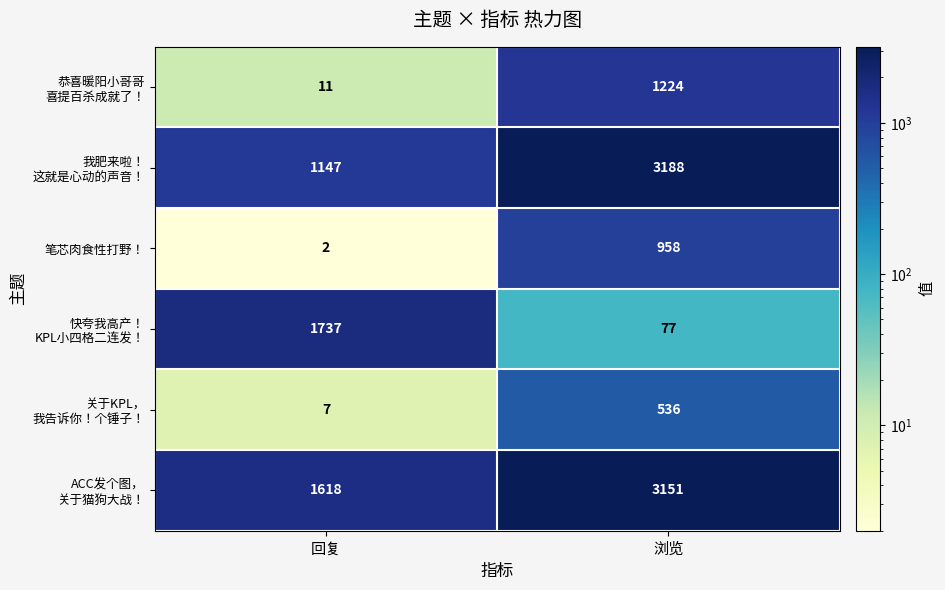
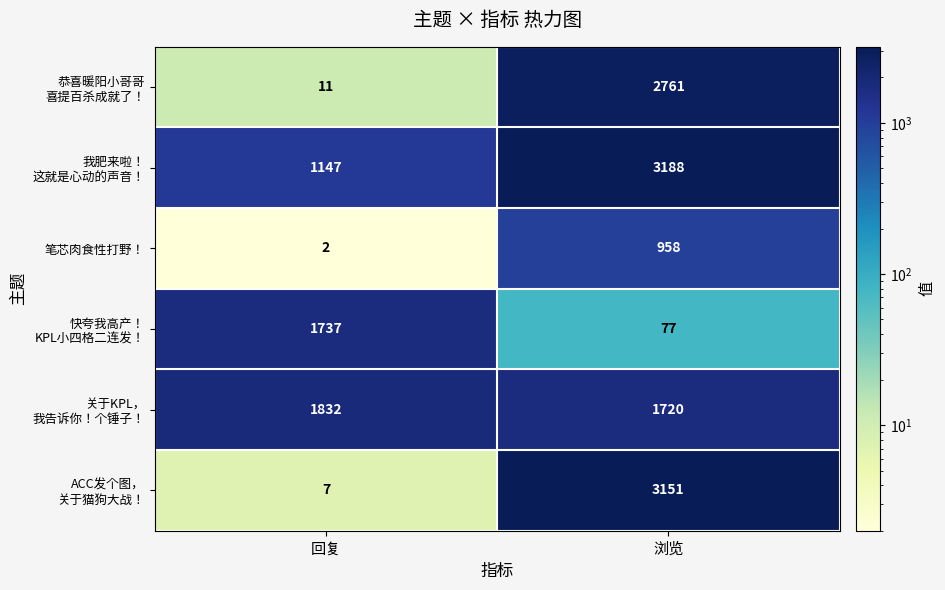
  {
    "恭喜暖阳小哥哥 喜提百杀成就了！": {
      "回复": 11,
-     "浏览": 1224
+     "浏览": 2761
    },
    "我肥来啦！ 这就是心动的声音！": {
      "回复": 1147,
      "浏览": 3188
    },
    "笔芯肉食性打野！": {
      "回复": 2,
      "浏览": 958
    },
    "快夸我高产！ KPL小四格二连发！": {
      "回复": 1737,
      "浏览": 77
    },
    "关于KPL， 我告诉你！个锤子！": {
-     "回复": 7,
-     "浏览": 536
+     "回复": 1832,
+     "浏览": 1720
    },
    "ACC发个图， 关于猫狗大战！": {
-     "回复": 1618,
+     "回复": 7,
      "浏览": 3151
    }
  }
